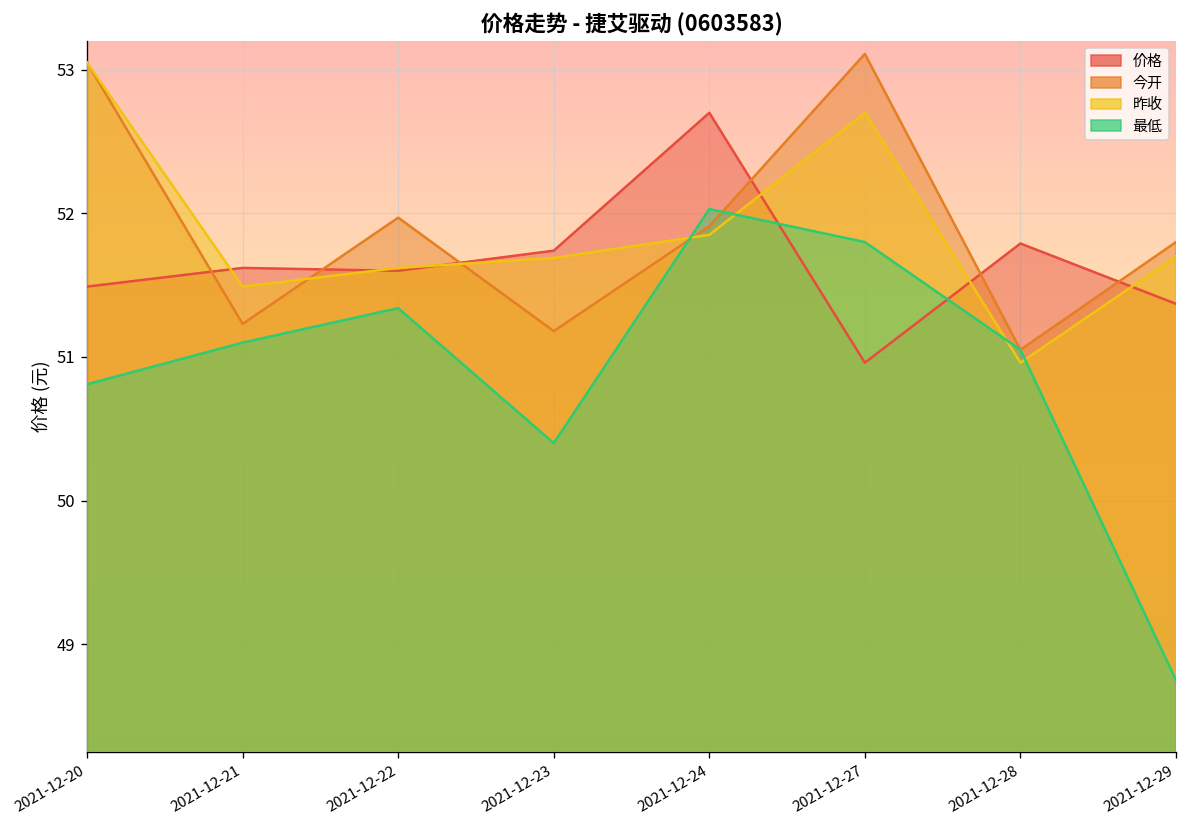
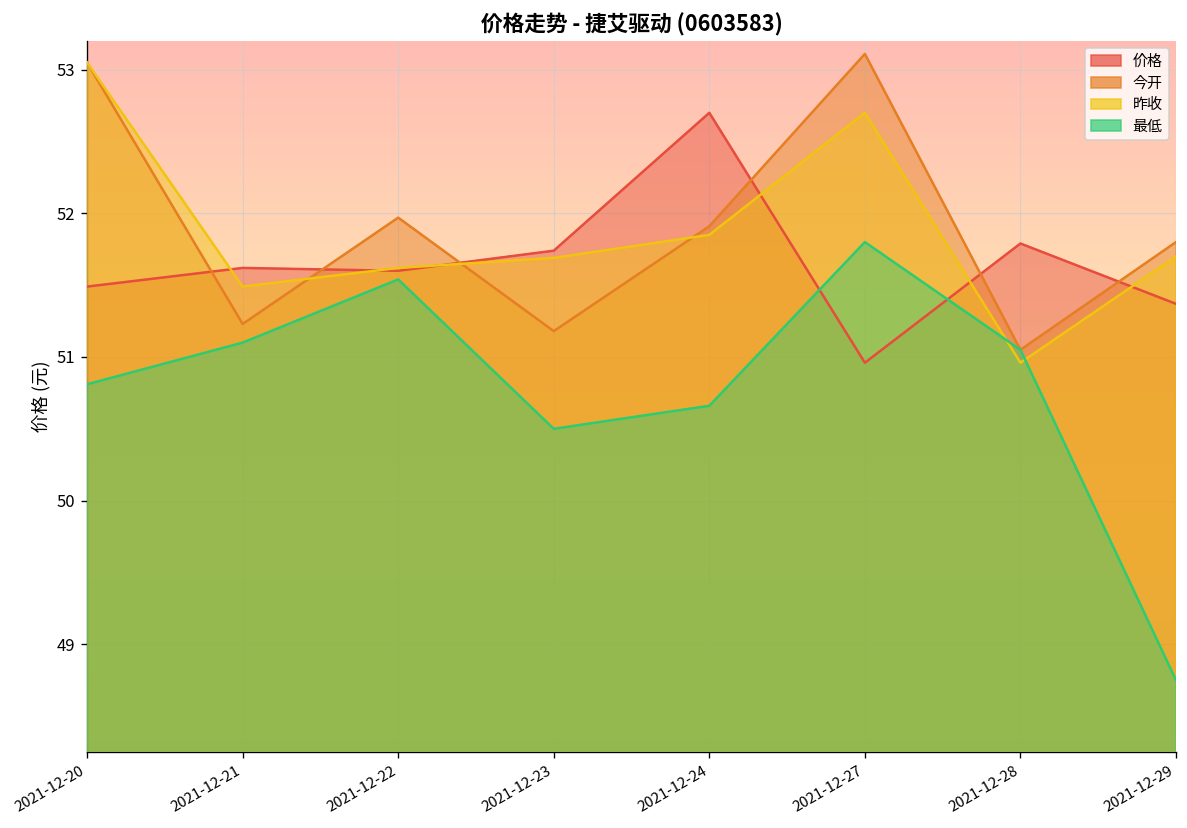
  {
    "最低": {
      "2021-12-20": 50.81,
      "2021-12-21": 51.10,
-     "2021-12-22": 51.34,
-     "2021-12-23": 50.4,
-     "2021-12-24": 52.03,
+     "2021-12-22": 51.54,
+     "2021-12-23": 50.5,
+     "2021-12-24": 50.66,
      "2021-12-27": 51.80,
      "2021-12-29": 48.75
    }
  }
